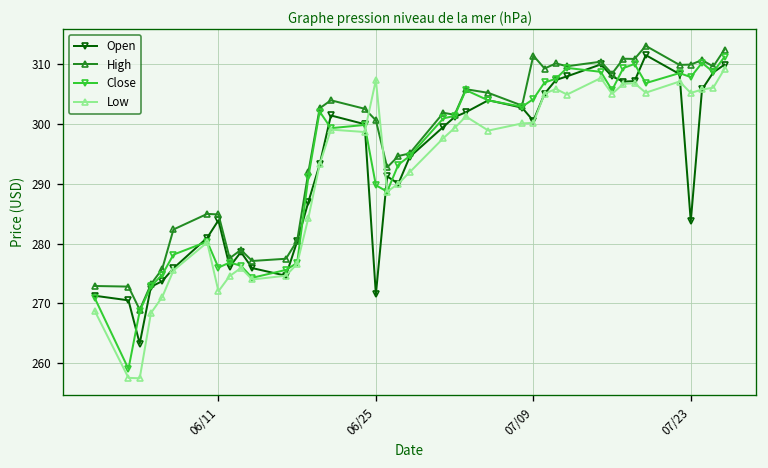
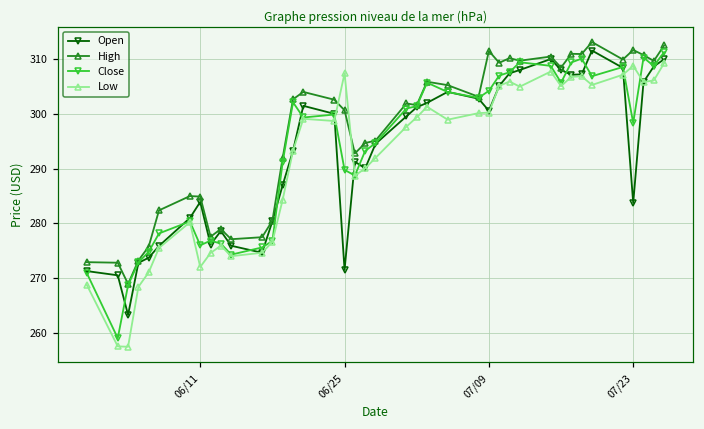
  {
    "Open": {
      "06/11": 284,
      "06/25": 272,
      "07/23": 284
    },
    "High": {
      "06/11": 285,
      "06/25": 301,
      "07/09": 311,
-     "07/23": 310
+     "07/23": 312
    },
    "Close": {
      "06/11": 276,
      "06/25": 290,
      "07/09": 304,
-     "07/23": 308
+     "07/23": 298
    },
    "Low": {
      "06/11": 272,
      "06/25": 307,
-     "07/23": 305
+     "07/23": 309
    }
  }
